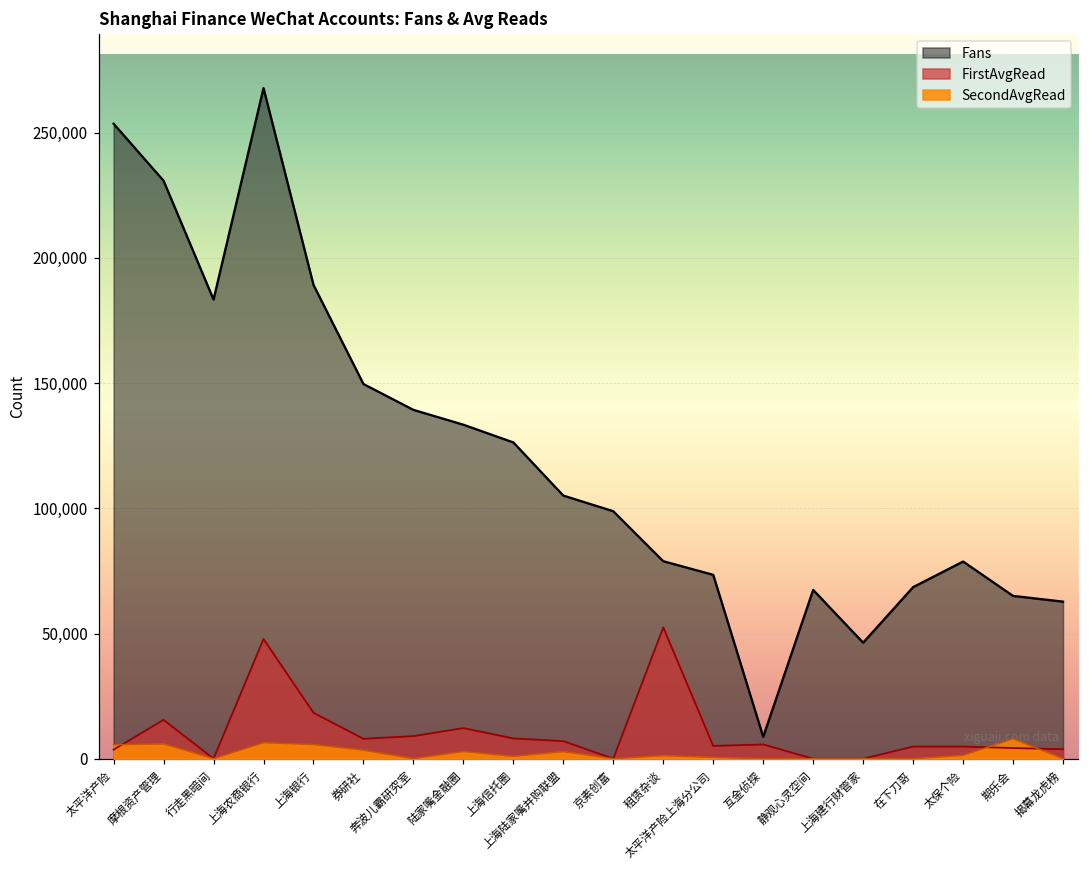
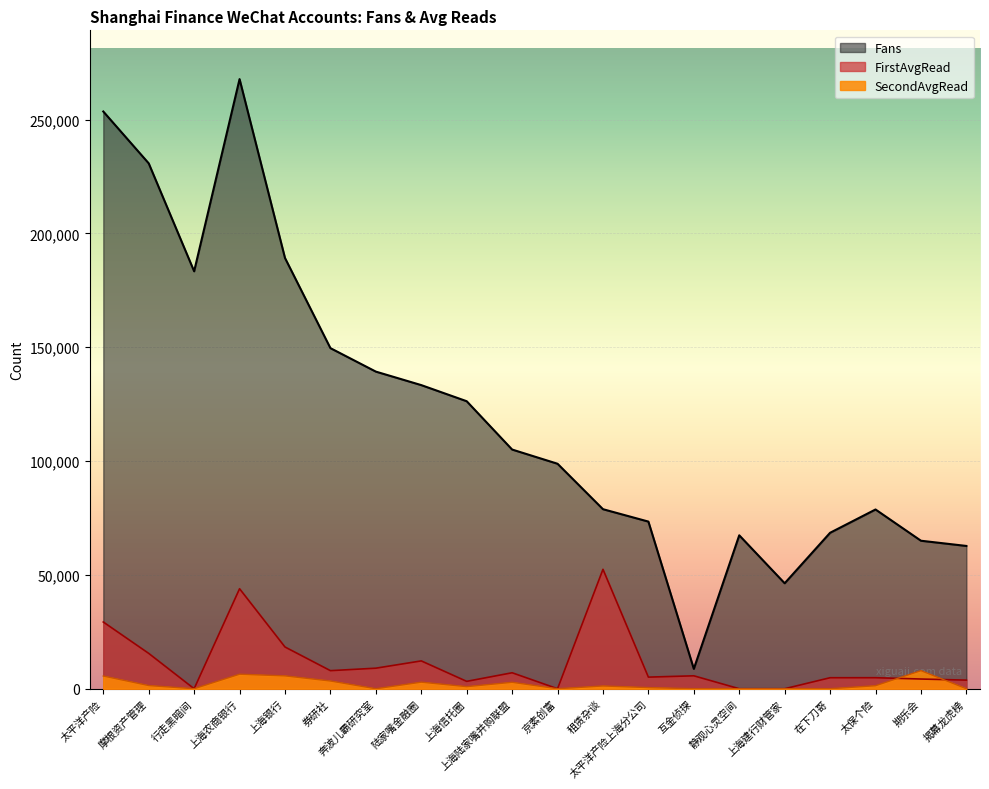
  {
    "Fans": {
      "太平洋产险": "254,000",
      "摩根资产管理": "231,000",
      "行走黑暗间": "183,000",
      "上海农商银行": "268,000",
      "上海银行": "189,000",
      "券研社": "150,000",
      "奔波儿霸研究室": "139,000",
      "陆家嘴金融圈": "133,000",
      "上海信托圈": "126,000",
      "上海陆家嘴并购联盟": "105,000",
      "京素创富": "99,000",
      "租赁杂谈": "79,000",
      "太平洋产险上海分公司": "73,000",
      "互金侦探": "9,000",
      "静观心灵空间": "67,000",
      "上海建行财管家": "46,000",
      "在下刀哥": "69,000",
      "太保个险": "79,000",
      "期乐会": "65,000",
      "揭幕龙虎榜": "63,000"
    },
    "FirstAvgRead": {
-     "太平洋产险": "4,000",
+     "太平洋产险": "29,000",
      "摩根资产管理": "16,000",
-     "上海农商银行": "48,000",
+     "上海农商银行": "44,000",
      "上海银行": "18,000",
      "券研社": "8,000",
      "奔波儿霸研究室": "9,000",
      "陆家嘴金融圈": "12,000",
-     "上海信托圈": "8,000",
+     "上海信托圈": "3,000",
      "上海陆家嘴并购联盟": "7,000",
      "租赁杂谈": "52,000",
      "太平洋产险上海分公司": "5,000",
      "互金侦探": "6,000",
      "在下刀哥": "5,000",
      "太保个险": "5,000",
      "期乐会": "4,000",
      "揭幕龙虎榜": "4,000"
    },
    "SecondAvgRead": {
      "太平洋产险": "6,000",
-     "摩根资产管理": "6,000",
+     "摩根资产管理": "1,000",
      "上海农商银行": "6,000",
      "上海银行": "6,000",
      "券研社": "3,000",
      "奔波儿霸研究室": "0",
      "陆家嘴金融圈": "3,000",
      "上海信托圈": "1,000",
      "上海陆家嘴并购联盟": "3,000",
      "租赁杂谈": "1,000",
      "太平洋产险上海分公司": "0",
      "互金侦探": "0",
      "在下刀哥": "0",
      "太保个险": "1,000",
      "期乐会": "8,000",
      "揭幕龙虎榜": "0"
    }
  }
